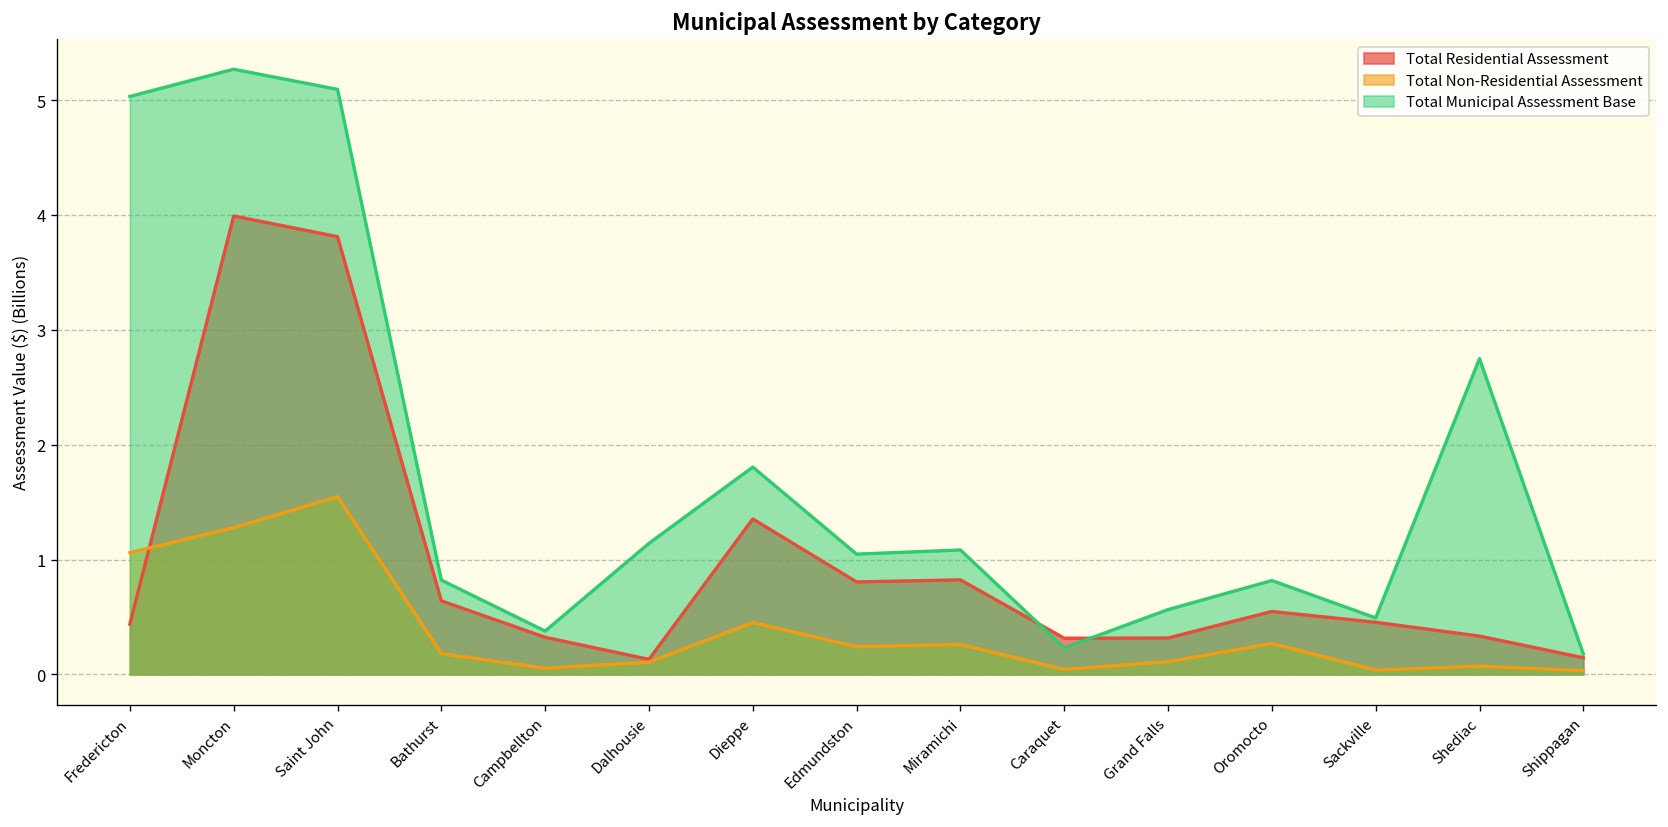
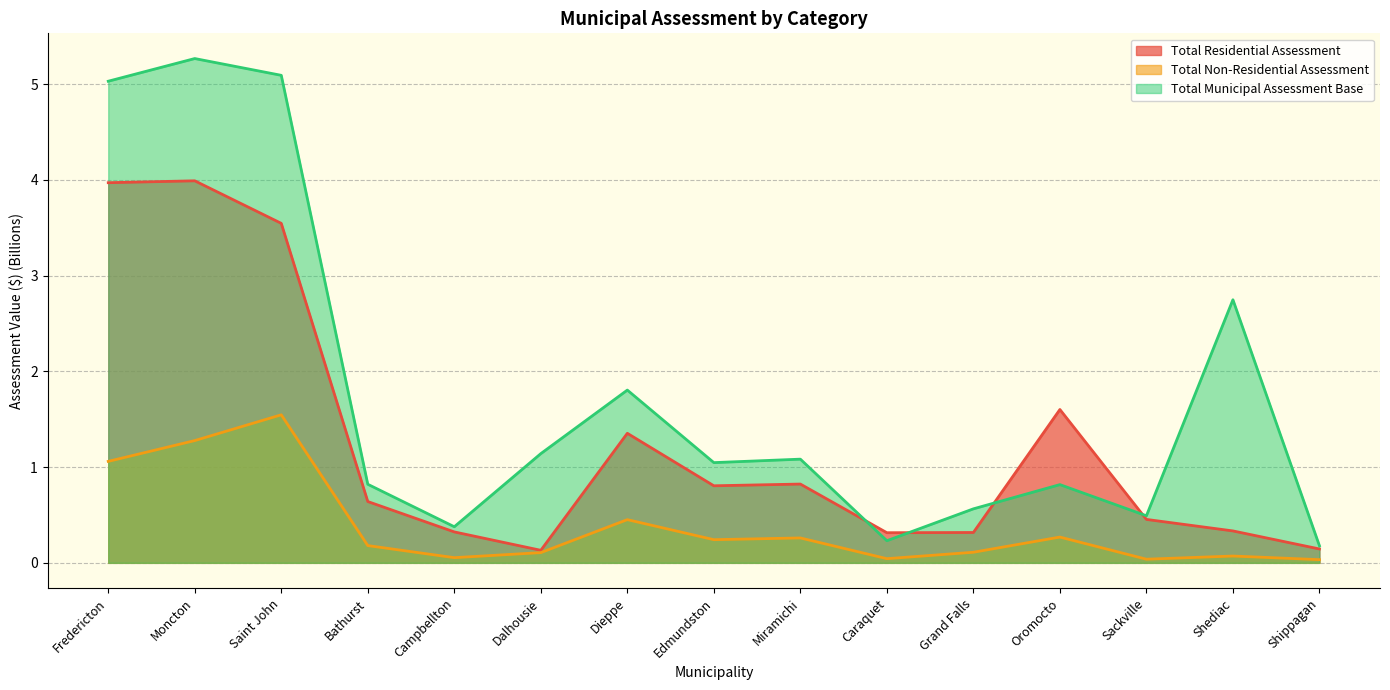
  {
    "Total Residential Assessment": {
-     "Fredericton": 0.4,
+     "Fredericton": 4.0,
      "Moncton": 4.0,
-     "Saint John": 3.8,
+     "Saint John": 3.5,
      "Bathurst": 0.6,
      "Campbellton": 0.3,
      "Dieppe": 1.4,
      "Edmundston": 0.8,
      "Miramichi": 0.8,
      "Caraquet": 0.3,
      "Grand Falls": 0.3,
-     "Oromocto": 0.5,
+     "Oromocto": 1.6,
      "Sackville": 0.5,
      "Shediac": 0.3,
      "Shippagan": 0.1
    },
    "Total Non-Residential Assessment": {
      "Fredericton": 1.1,
      "Moncton": 1.3,
      "Saint John": 1.5,
      "Bathurst": 0.2,
      "Campbellton": 0.1,
      "Dieppe": 0.5,
      "Edmundston": 0.2,
      "Miramichi": 0.3,
      "Caraquet": 0.0,
      "Grand Falls": 0.1,
      "Oromocto": 0.3,
      "Sackville": 0.0,
      "Shediac": 0.1,
      "Shippagan": 0.0
    },
    "Total Municipal Assessment Base": {
      "Fredericton": 5.0,
      "Moncton": 5.3,
      "Saint John": 5.1,
      "Bathurst": 0.8,
      "Campbellton": 0.4,
      "Dalhousie": 1.1,
      "Dieppe": 1.8,
      "Edmundston": 1.0,
      "Miramichi": 1.1,
      "Caraquet": 0.2,
      "Grand Falls": 0.6,
      "Oromocto": 0.8,
      "Sackville": 0.5,
      "Shediac": 2.7,
      "Shippagan": 0.2
    }
  }
